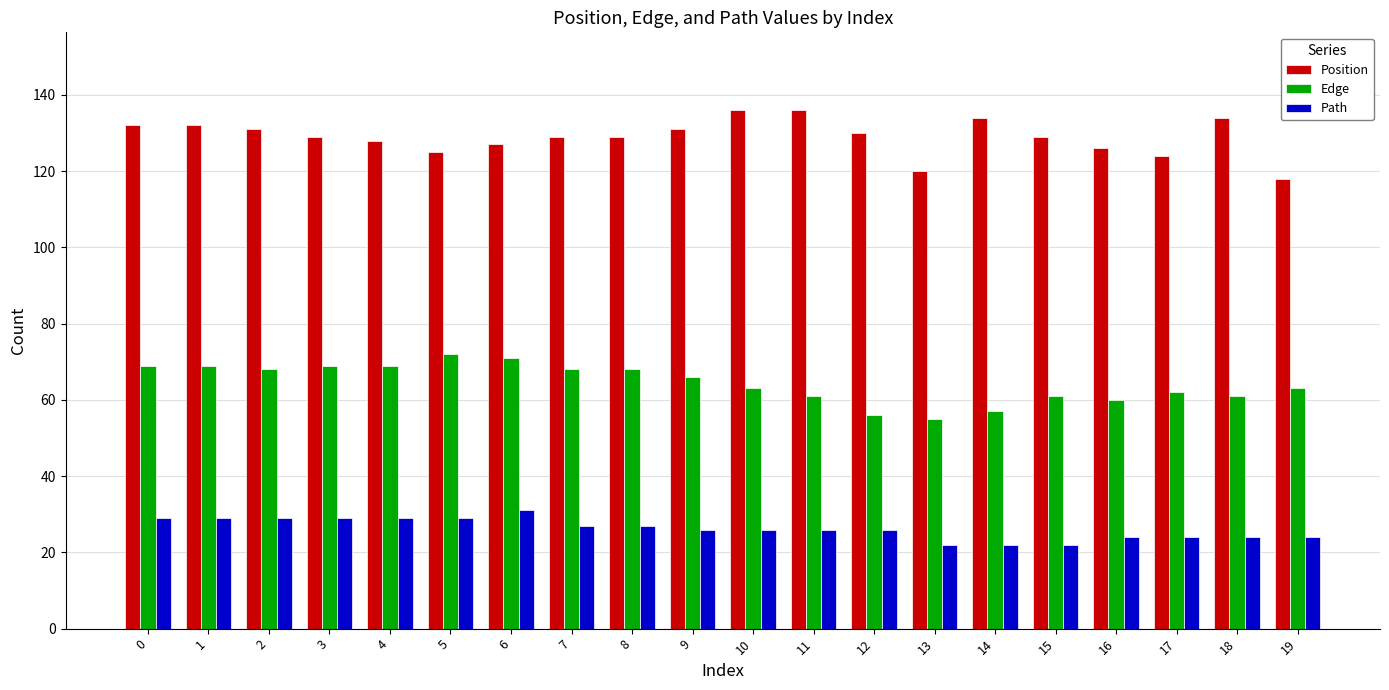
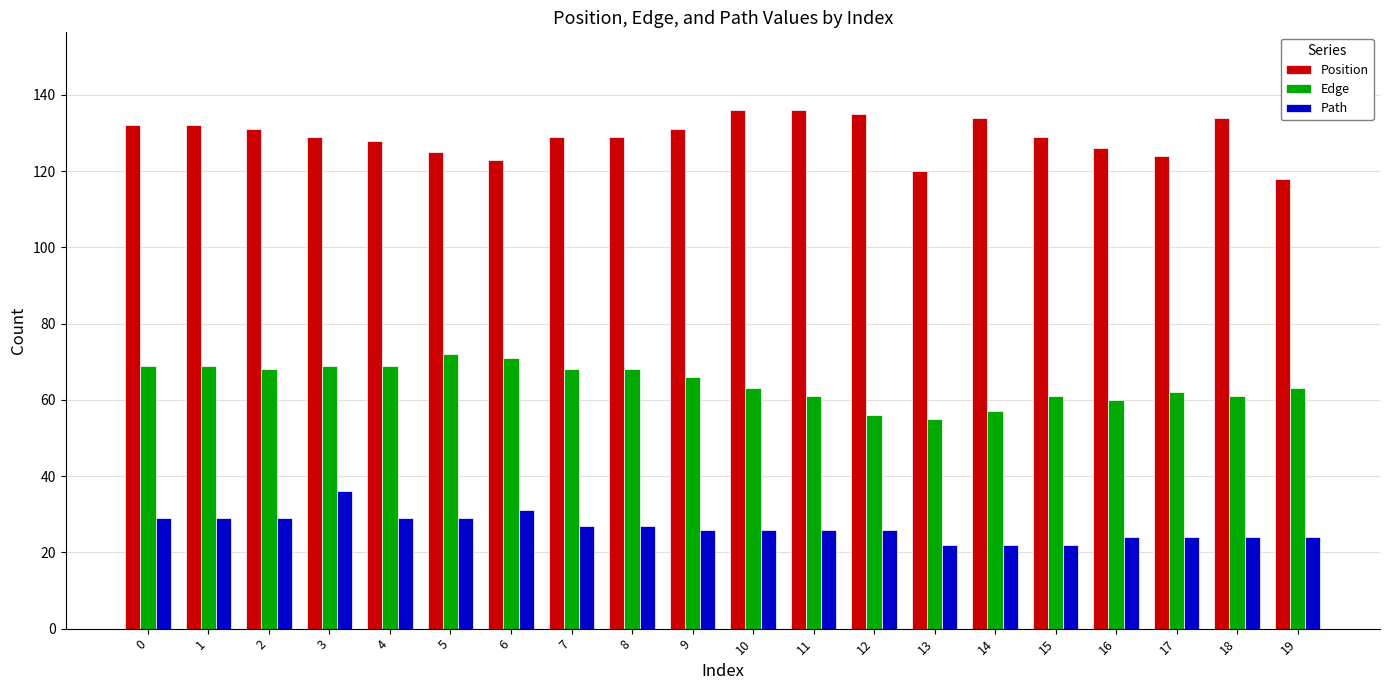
  {
    "Position": {
      "0": 132,
      "1": 132,
      "2": 131,
      "3": 129,
      "4": 128,
      "5": 125,
-     "6": 127,
+     "6": 123,
      "7": 129,
      "8": 129,
      "9": 131,
      "10": 136,
      "11": 136,
-     "12": 130,
+     "12": 135,
      "13": 120,
      "14": 134,
      "15": 129,
      "16": 126,
      "17": 124,
      "18": 134,
      "19": 118
    },
    "Edge": {
      "0": 69,
      "1": 69,
      "2": 68,
      "3": 69,
      "4": 69,
      "5": 72,
      "6": 71,
      "7": 68,
      "8": 68,
      "9": 66,
      "10": 63,
      "11": 61,
      "12": 56,
      "13": 55,
      "14": 57,
      "15": 61,
      "16": 60,
      "17": 62,
      "18": 61,
      "19": 63
    },
    "Path": {
      "0": 29,
      "1": 29,
      "2": 29,
-     "3": 29,
+     "3": 36,
      "4": 29,
      "5": 29,
      "6": 31,
      "7": 27,
      "8": 27,
      "9": 26,
      "10": 26,
      "11": 26,
      "12": 26,
      "13": 22,
      "14": 22,
      "15": 22,
      "16": 24,
      "17": 24,
      "18": 24,
      "19": 24
    }
  }
